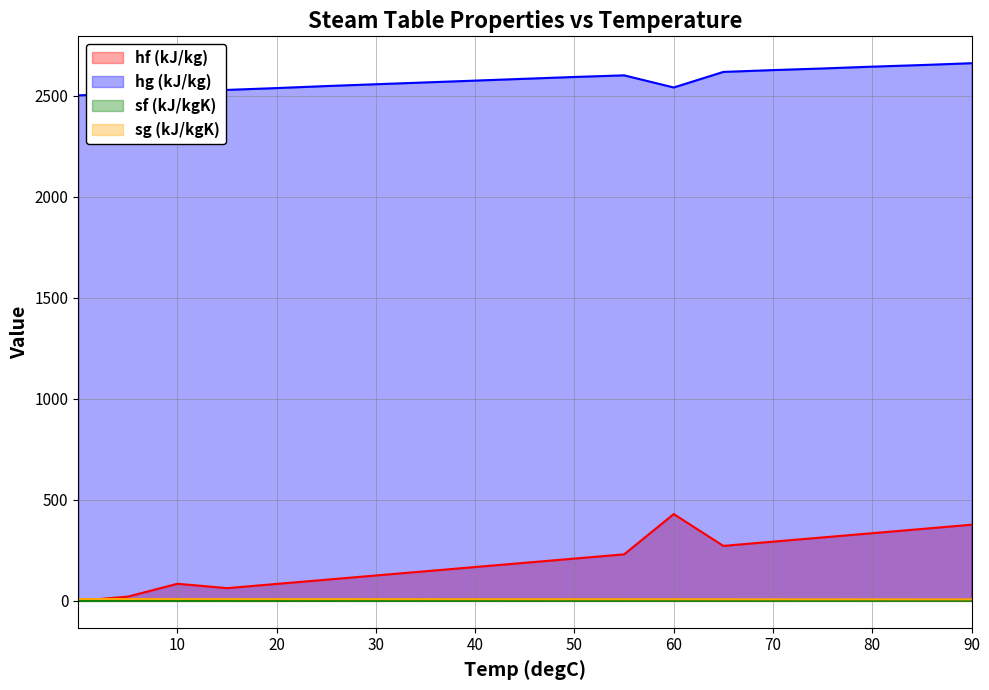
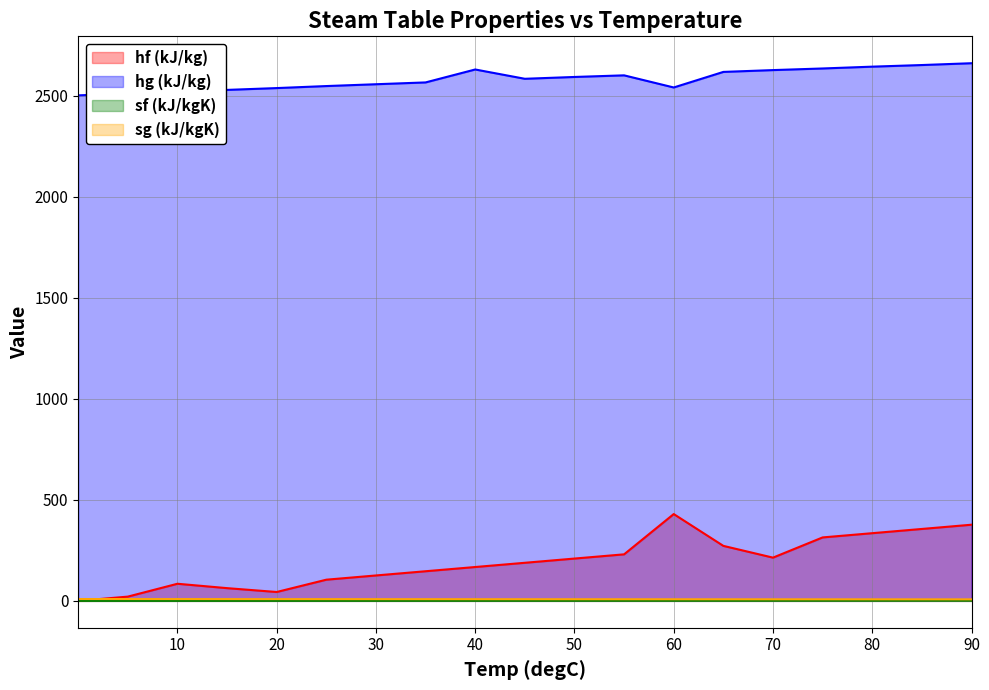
  {
    "hf (kJ/kg)": {
      "10": 80,
-     "20": 80,
+     "20": 40,
      "30": 130,
      "40": 170,
      "50": 210,
      "60": 430,
-     "70": 290,
+     "70": 210,
      "80": 330,
      "90": 380
    },
    "hg (kJ/kg)": {
      "20": 2540,
      "30": 2560,
-     "40": 2570,
+     "40": 2630,
      "50": 2590,
      "60": 2540,
      "70": 2630,
      "80": 2640,
      "90": 2660
    }
  }
